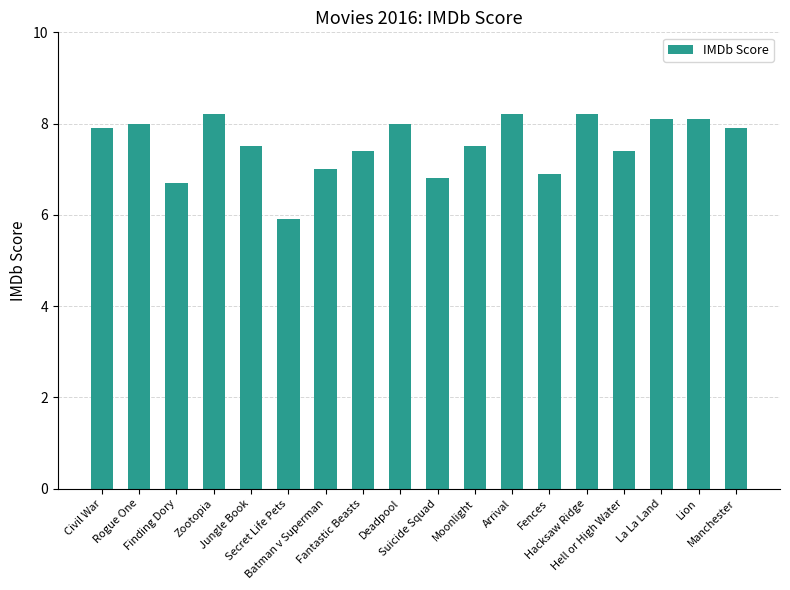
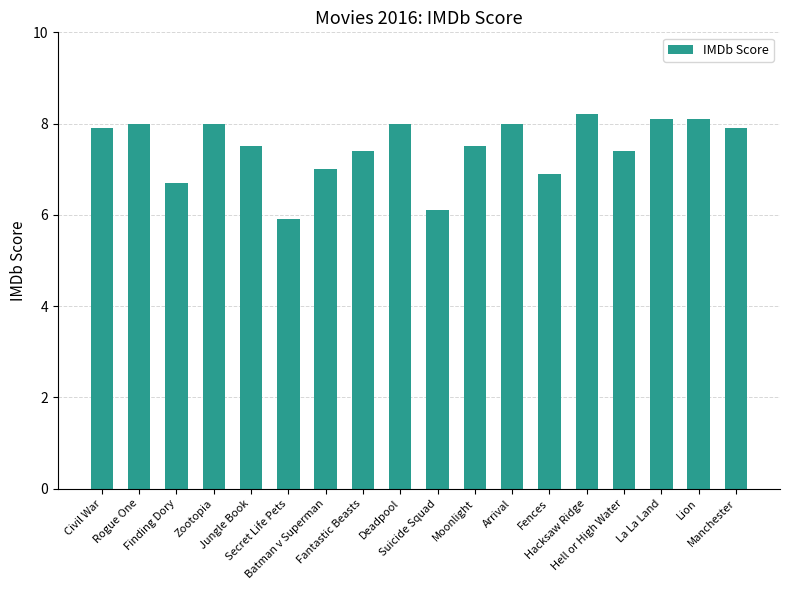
  {
    "Civil War": 7.9,
    "Rogue One": 8.0,
    "Finding Dory": 6.7,
-   "Zootopia": 8.2,
+   "Zootopia": 8.0,
    "Jungle Book": 7.5,
    "Secret Life Pets": 5.9,
    "Batman v Superman": 7.0,
    "Fantastic Beasts": 7.4,
    "Deadpool": 8.0,
-   "Suicide Squad": 6.8,
+   "Suicide Squad": 6.1,
    "Moonlight": 7.5,
-   "Arrival": 8.2,
+   "Arrival": 8.0,
    "Fences": 6.9,
    "Hacksaw Ridge": 8.2,
    "Hell or High Water": 7.4,
    "La La Land": 8.1,
    "Lion": 8.1,
    "Manchester": 7.9
  }
